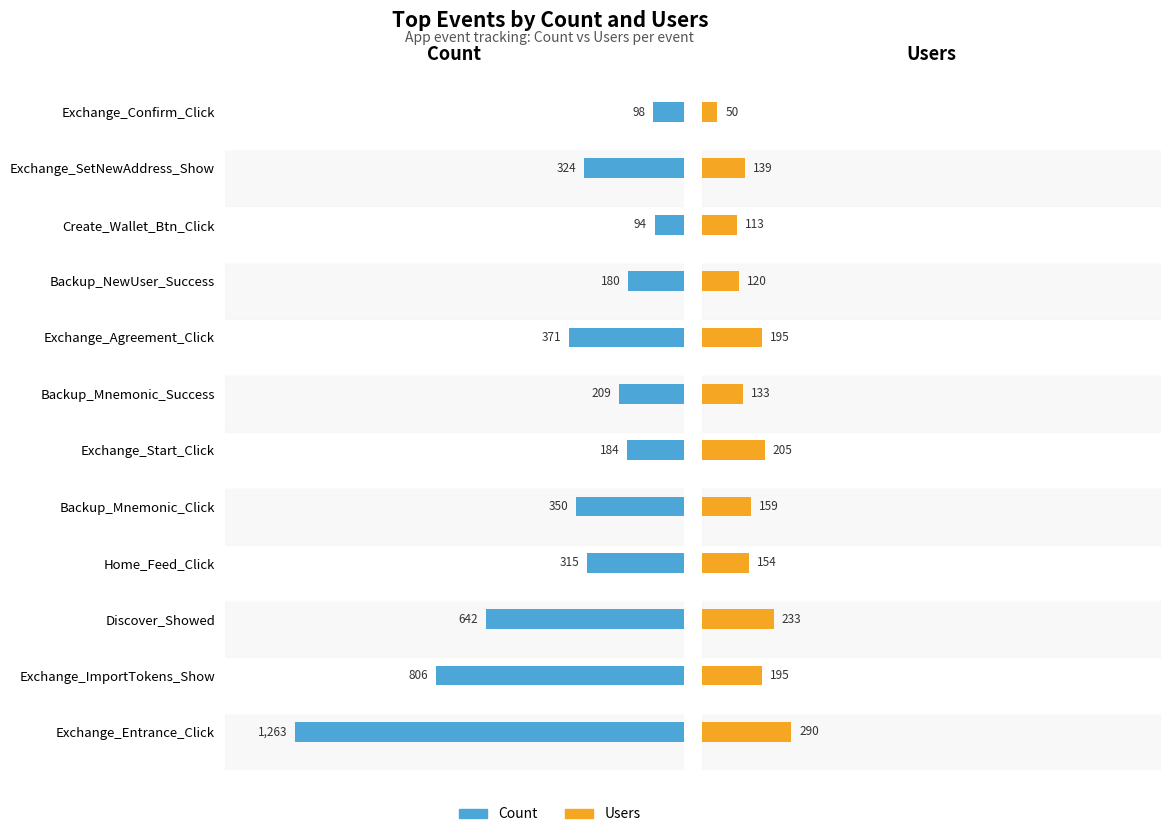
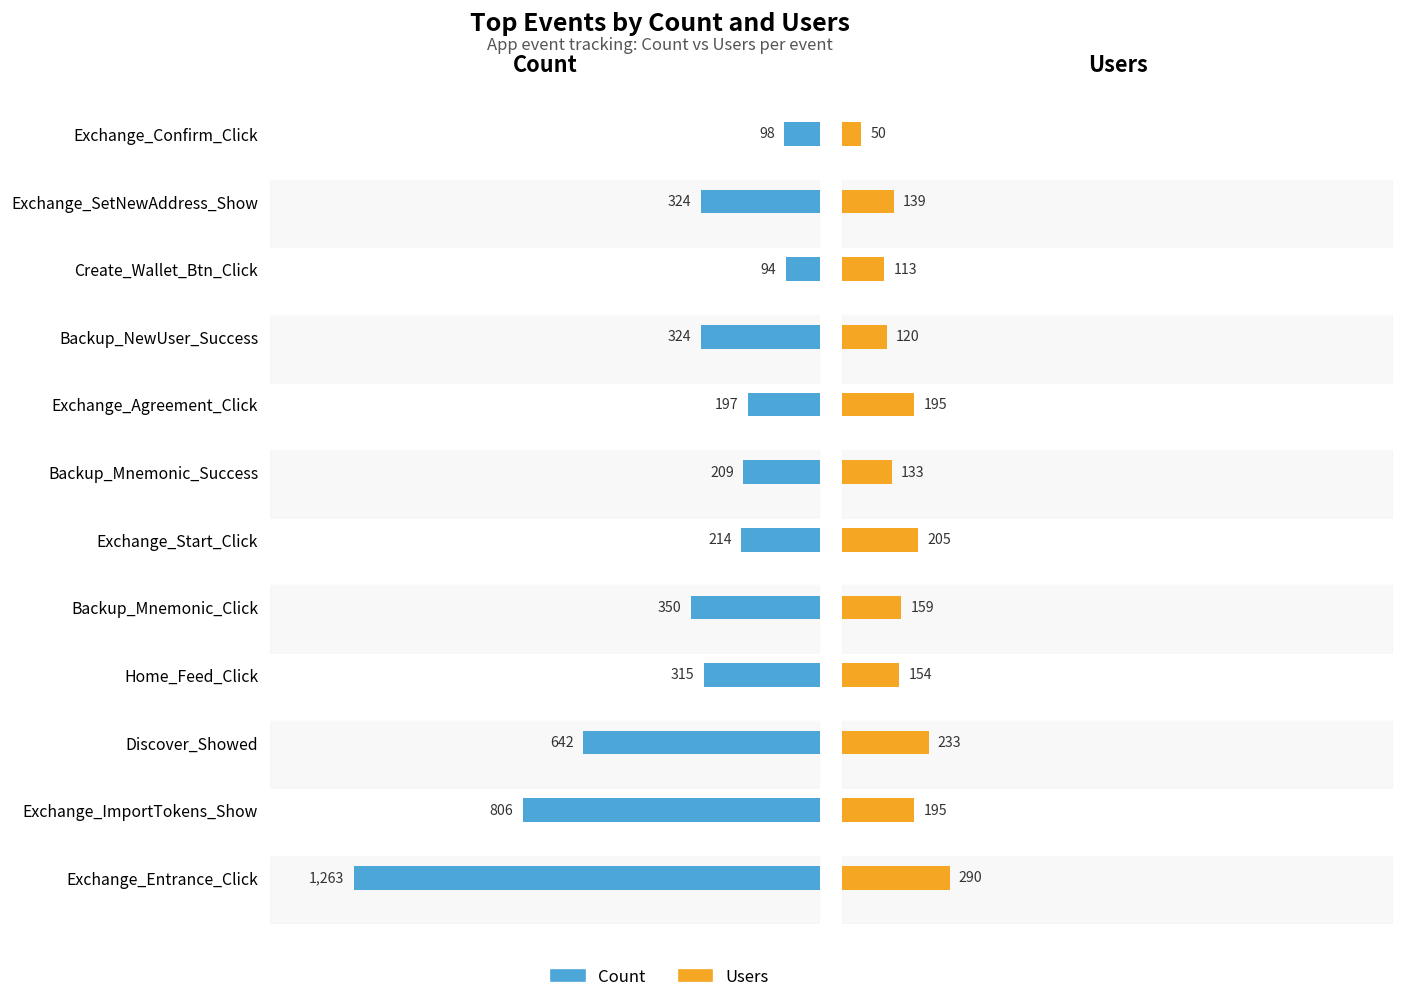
  {
    "Count": {
      "Exchange_Confirm_Click": "98",
      "Exchange_SetNewAddress_Show": "324",
      "Create_Wallet_Btn_Click": "94",
-     "Backup_NewUser_Success": "180",
-     "Exchange_Agreement_Click": "371",
+     "Backup_NewUser_Success": "324",
+     "Exchange_Agreement_Click": "197",
      "Backup_Mnemonic_Success": "209",
-     "Exchange_Start_Click": "184",
+     "Exchange_Start_Click": "214",
      "Backup_Mnemonic_Click": "350",
      "Home_Feed_Click": "315",
      "Discover_Showed": "642",
      "Exchange_ImportTokens_Show": "806",
      "Exchange_Entrance_Click": "1,263"
    }
  }
